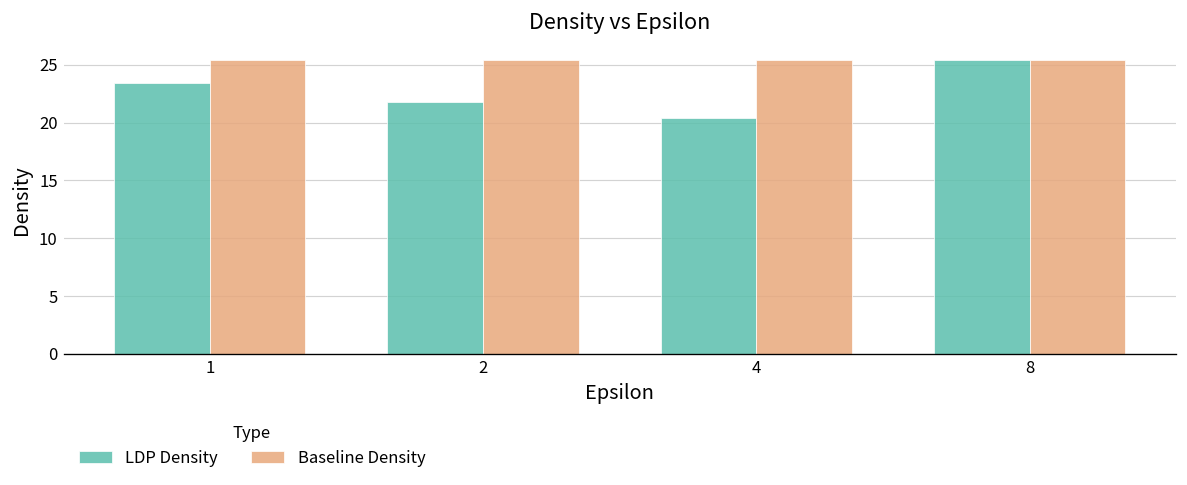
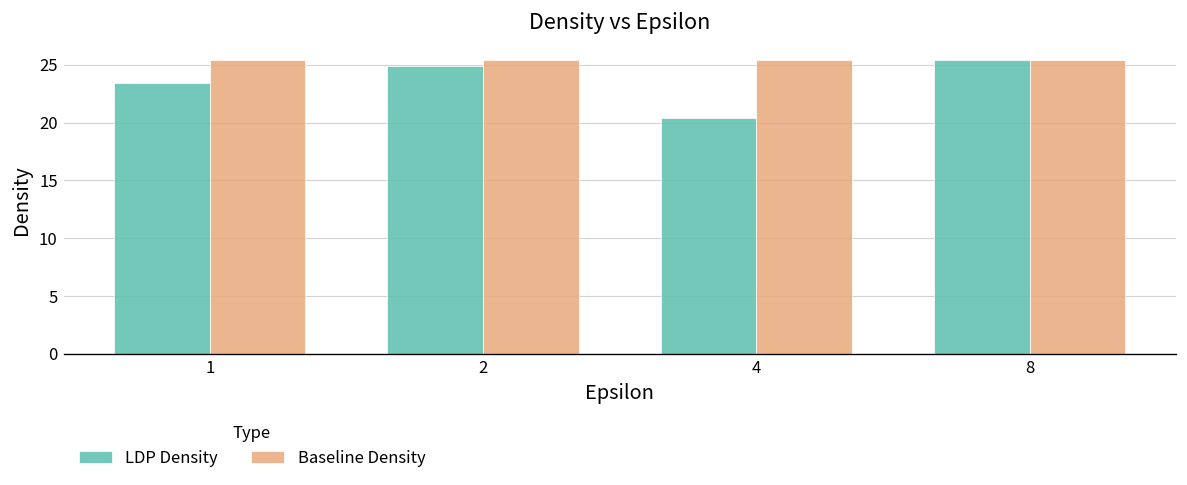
  {
    "LDP Density": {
      "1": 23,
-     "2": 22,
+     "2": 25,
      "4": 20,
      "8": 25
    },
    "Baseline Density": {
      "1": 25,
      "2": 25,
      "4": 25,
      "8": 25
    }
  }
